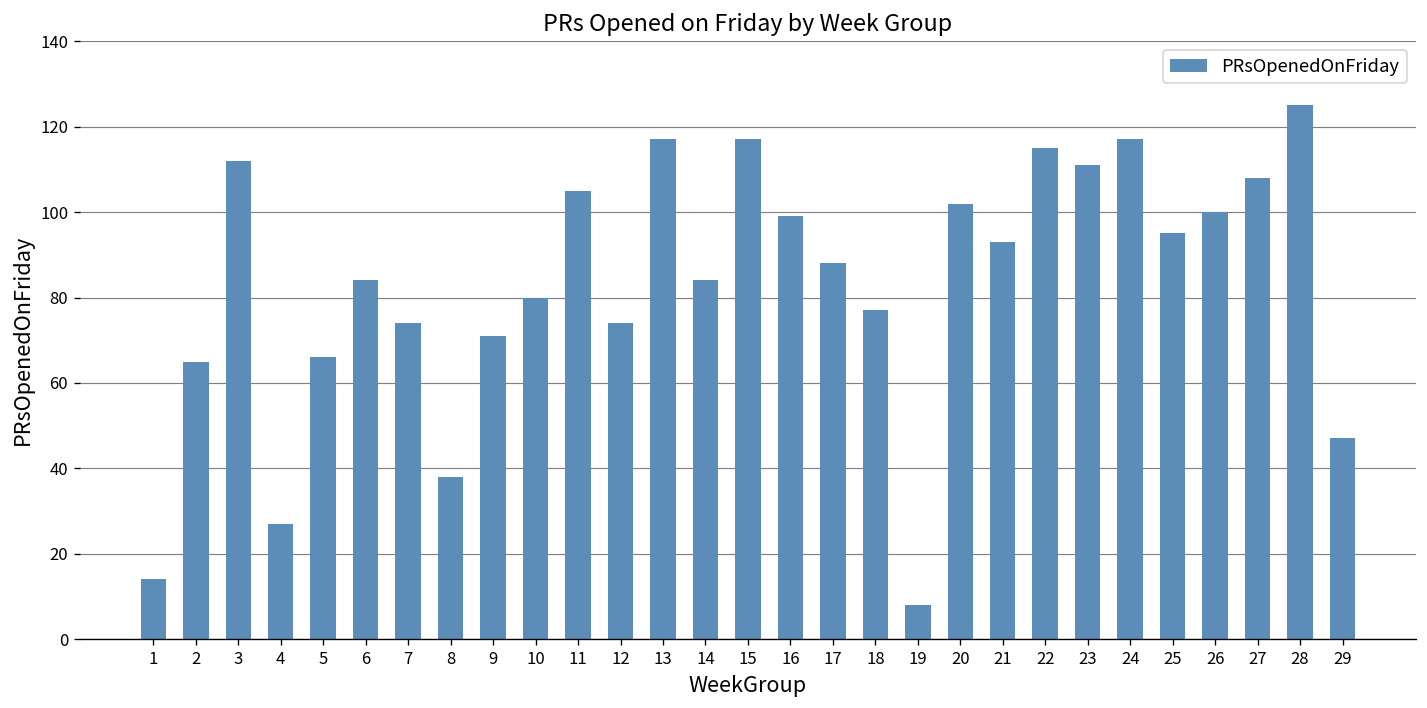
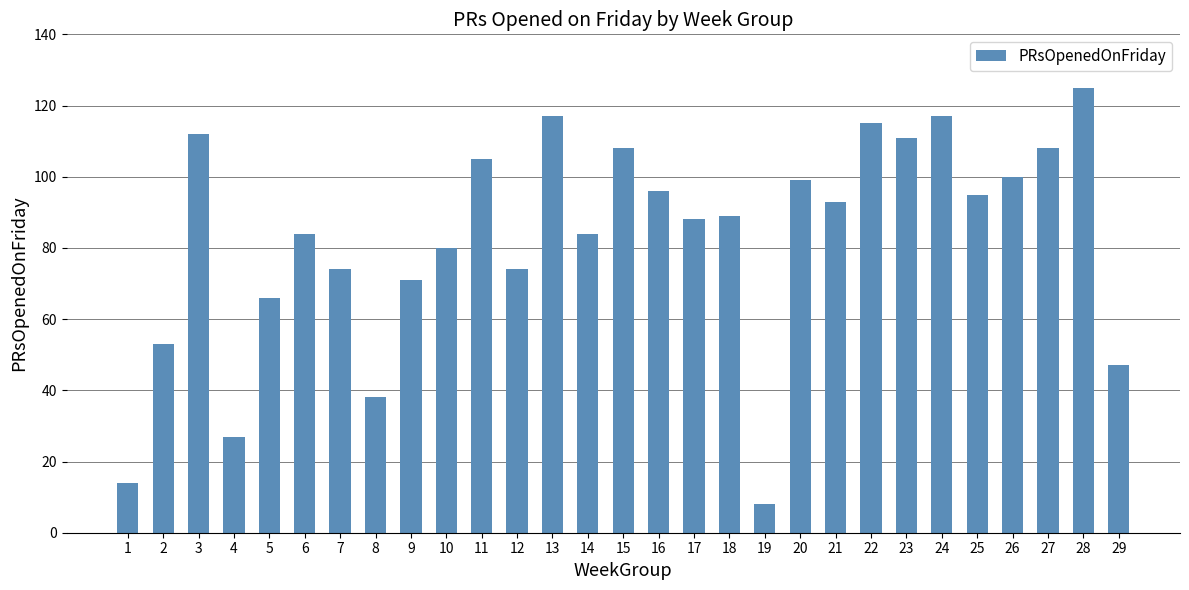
  {
    "1": 14,
-   "2": 65,
+   "2": 53,
    "3": 112,
    "4": 27,
    "5": 66,
    "6": 84,
    "7": 74,
    "8": 38,
    "9": 71,
    "10": 80,
    "11": 105,
    "12": 74,
    "13": 117,
    "14": 84,
-   "15": 117,
-   "16": 99,
+   "15": 108,
+   "16": 96,
    "17": 88,
-   "18": 77,
+   "18": 89,
    "19": 8,
-   "20": 102,
+   "20": 99,
    "21": 93,
    "22": 115,
    "23": 111,
    "24": 117,
    "25": 95,
    "26": 100,
    "27": 108,
    "28": 125,
    "29": 47
  }
